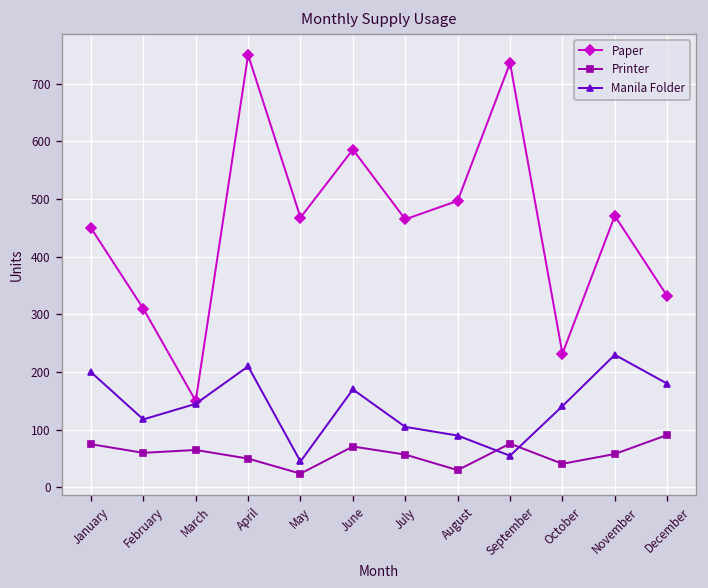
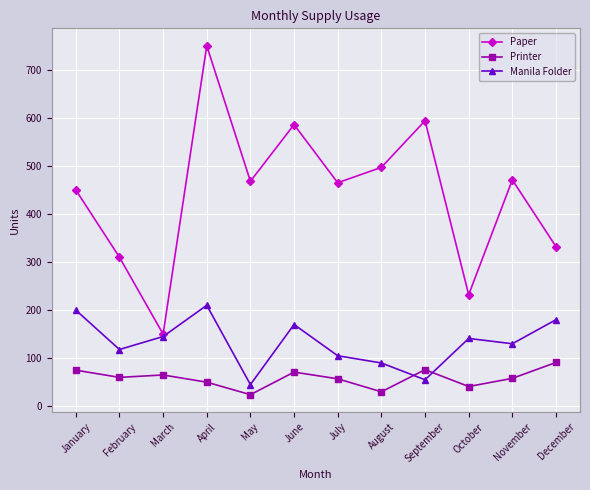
  {
    "Paper": {
      "January": 450,
      "February": 310,
      "April": 750,
      "May": 470,
      "June": 590,
      "July": 470,
      "August": 500,
-     "September": 740,
+     "September": 590,
      "October": 230,
      "November": 470,
      "December": 330
    },
    "Printer": {
      "January": 80,
      "February": 60,
      "March": 70,
      "April": 50,
      "May": 20,
      "June": 70,
      "July": 60,
      "August": 30,
      "September": 80,
      "October": 40,
      "November": 60,
      "December": 90
    },
    "Manila Folder": {
      "January": 200,
      "February": 120,
      "April": 210,
      "May": 50,
      "June": 170,
      "July": 110,
      "August": 90,
      "September": 60,
      "October": 140,
-     "November": 230,
+     "November": 130,
      "December": 180
    }
  }
